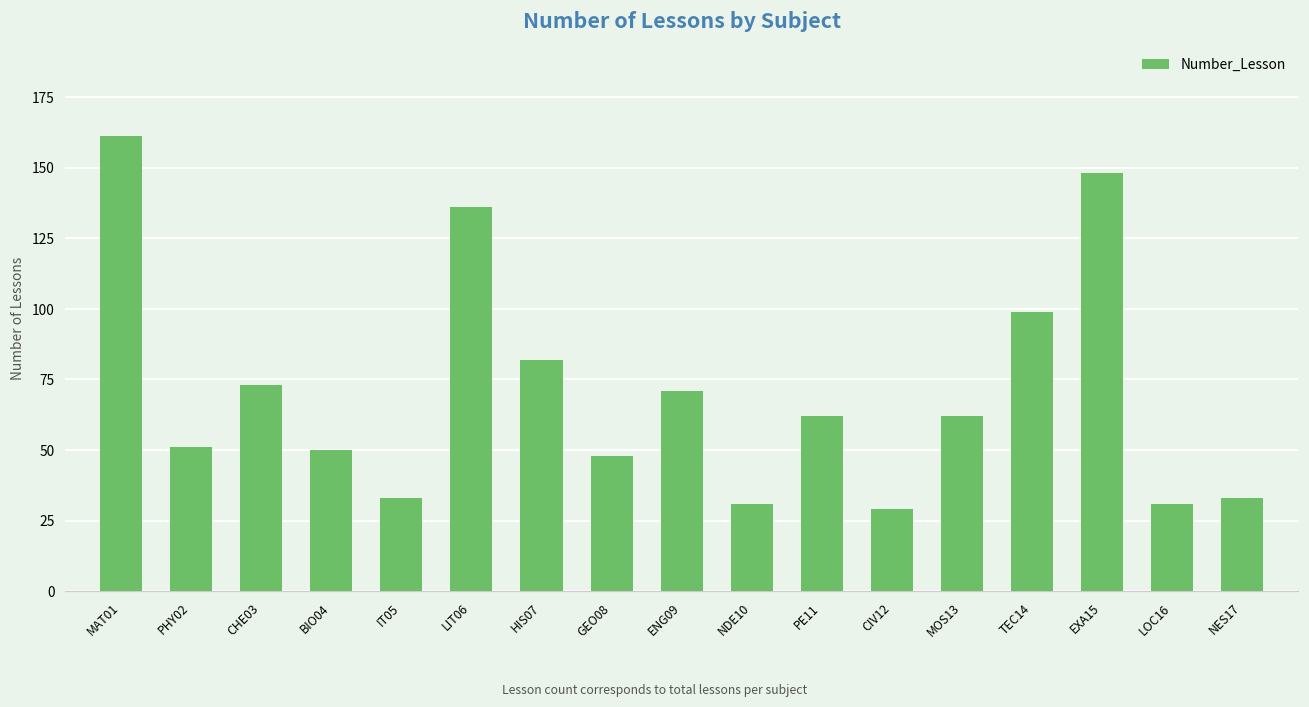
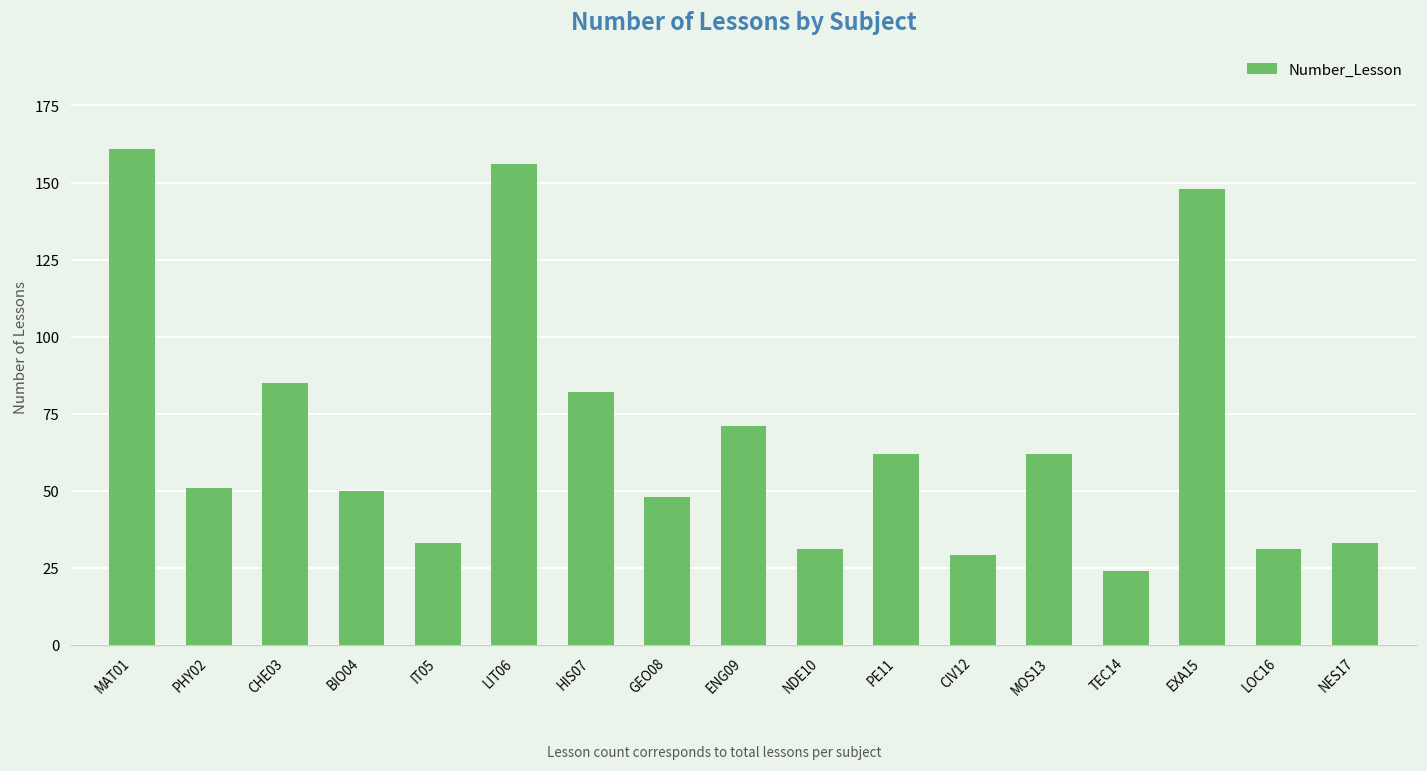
  {
    "MAT01": 161,
    "PHY02": 51,
-   "CHE03": 73,
+   "CHE03": 85,
    "BIO04": 50,
    "IT05": 33,
-   "LIT06": 136,
+   "LIT06": 156,
    "HIS07": 82,
    "GEO08": 48,
    "ENG09": 71,
    "NDE10": 31,
    "PE11": 62,
    "CIV12": 29,
    "MOS13": 62,
-   "TEC14": 99,
+   "TEC14": 24,
    "EXA15": 148,
    "LOC16": 31,
    "NES17": 33
  }
